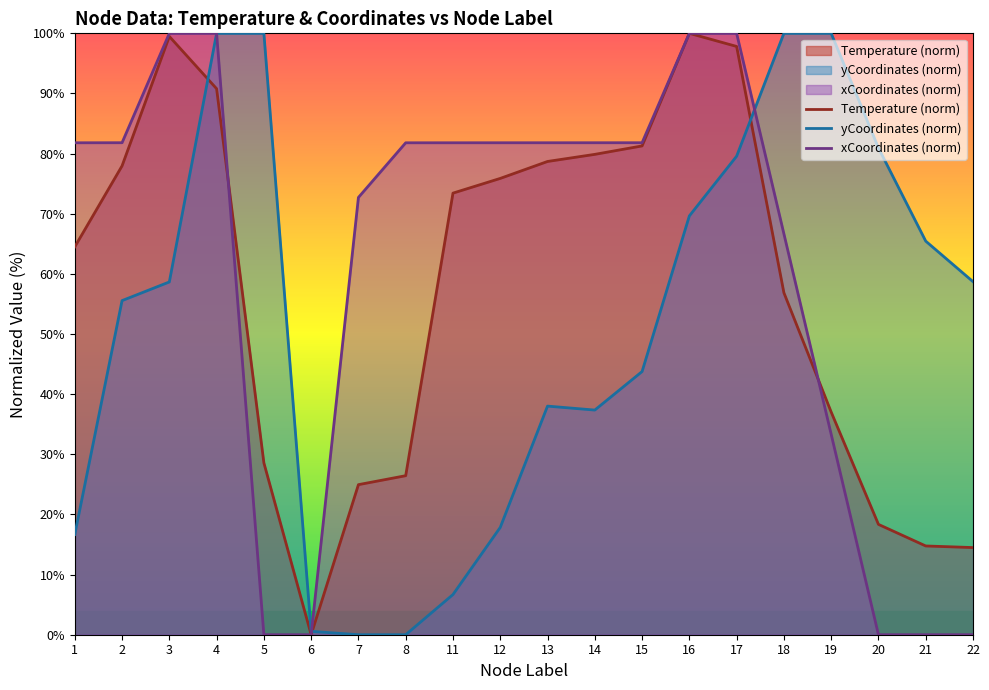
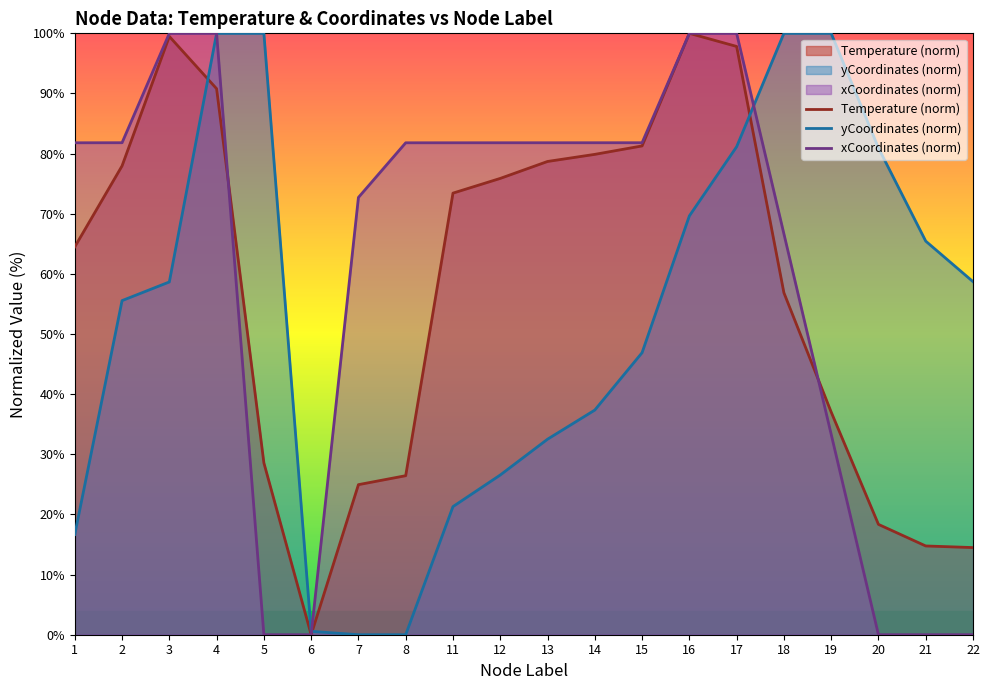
  {
    "yCoordinates (norm)": {
      "1": "17%",
      "2": "56%",
      "3": "59%",
      "5": "100%",
-     "11": "7%",
-     "12": "18%",
-     "13": "38%",
+     "11": "21%",
+     "12": "27%",
+     "13": "33%",
      "14": "37%",
-     "15": "44%",
+     "15": "47%",
      "16": "70%",
-     "17": "80%",
+     "17": "81%",
      "18": "100%",
      "19": "100%",
      "21": "65%",
      "22": "59%"
    }
  }
